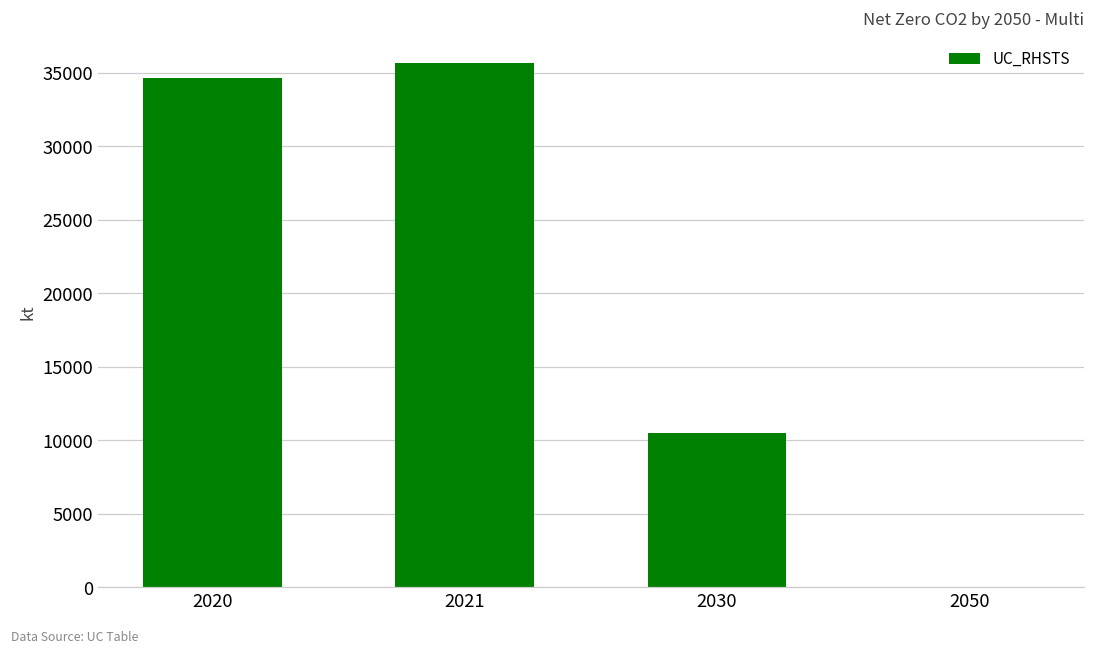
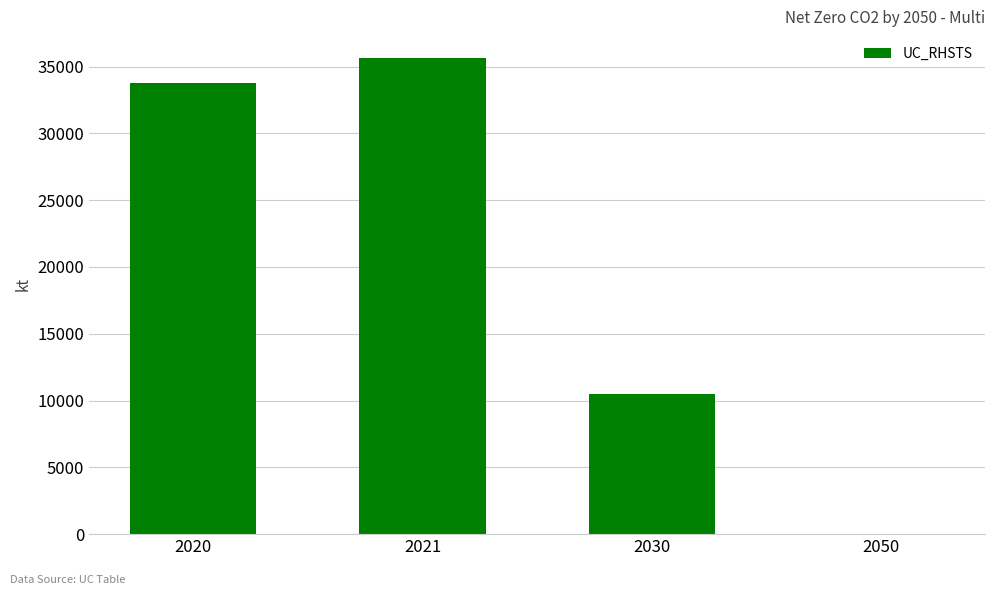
  {
-   "2020": 34600,
+   "2020": 33800,
    "2021": 35600,
    "2030": 10500,
    "2050": 0
  }
